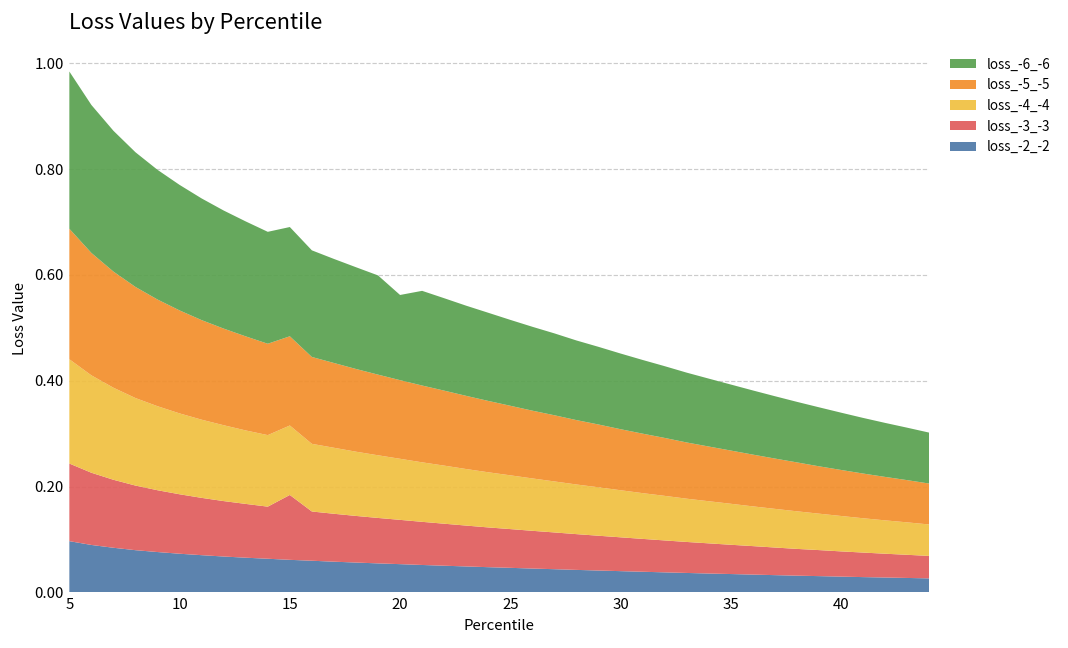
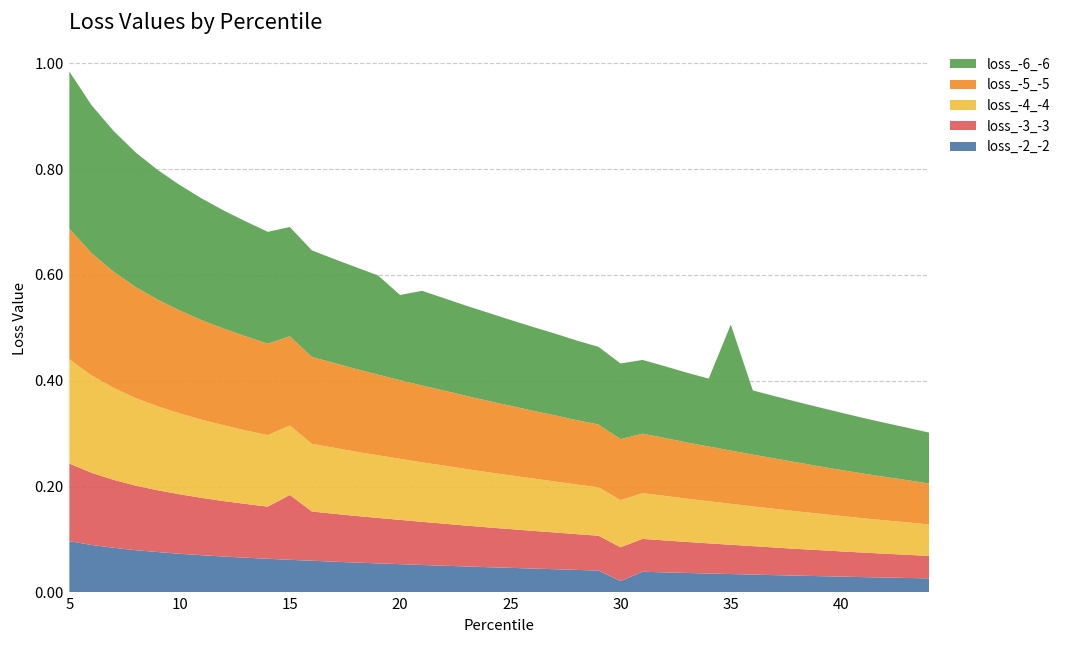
  {
    "loss_-2_-2": {
      "5": 0.10,
      "10": 0.07,
      "15": 0.06,
      "20": 0.05,
      "25": 0.05,
-     "30": 0.04,
+     "30": 0.02,
      "35": 0.03,
      "40": 0.03
    },
    "loss_-3_-3": {
      "5": 0.15,
      "10": 0.11,
      "15": 0.12,
      "20": 0.08,
      "25": 0.07,
      "30": 0.06,
      "35": 0.06,
      "40": 0.05
    },
    "loss_-6_-6": {
      "5": 0.30,
      "10": 0.24,
      "15": 0.21,
      "20": 0.16,
      "25": 0.16,
      "30": 0.14,
-     "35": 0.12,
+     "35": 0.24,
      "40": 0.11
    }
  }
